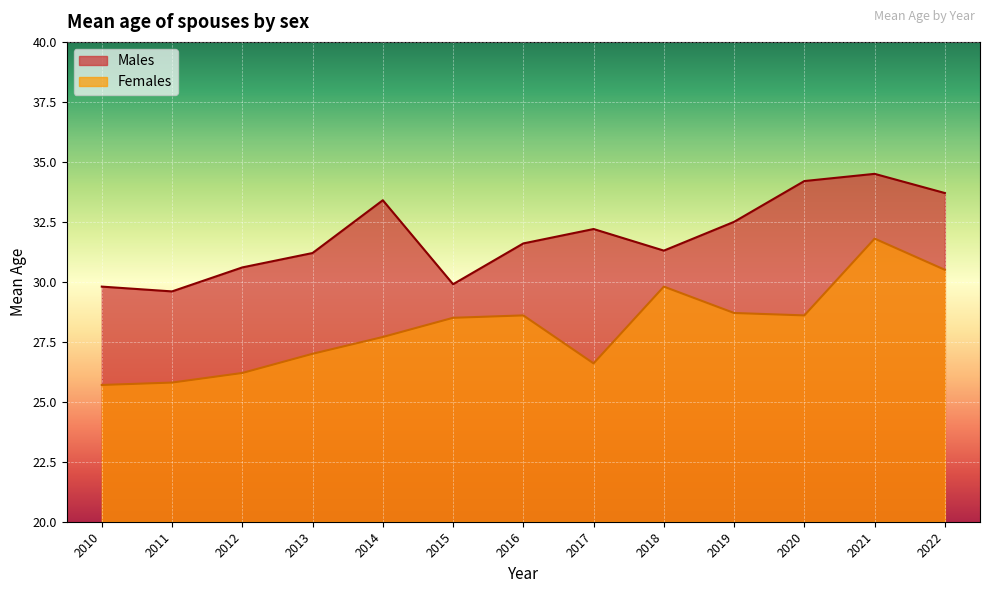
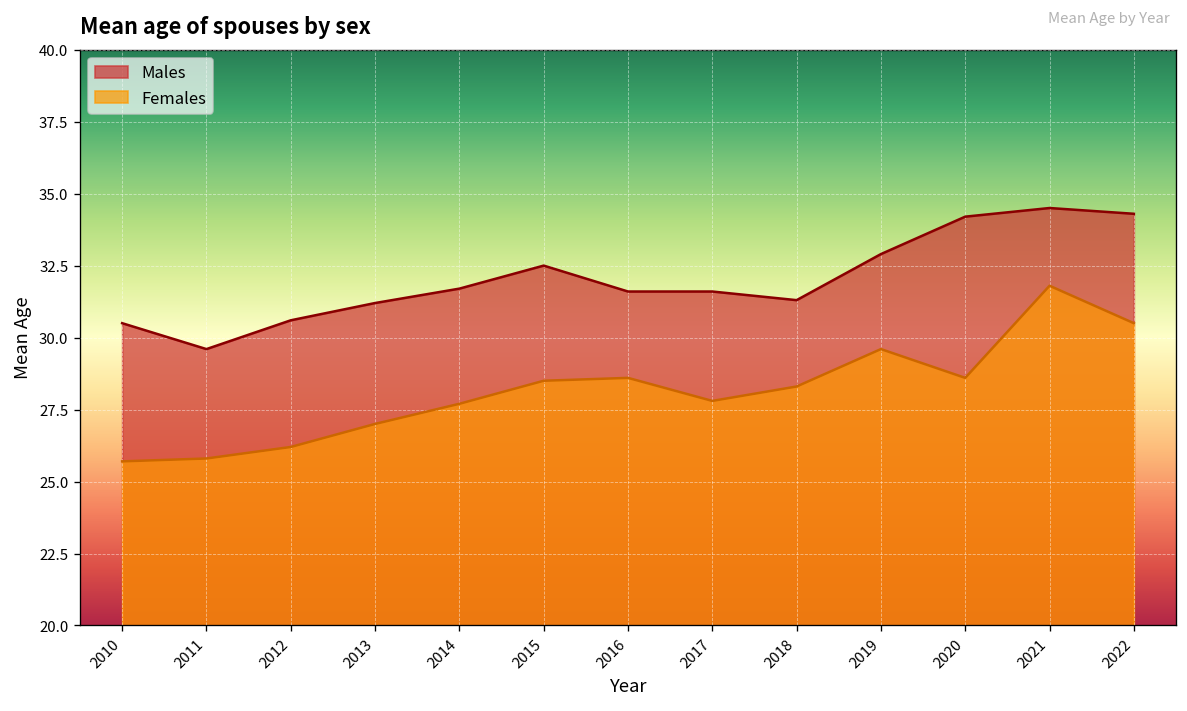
  {
    "Males": {
-     "2010": 29.8,
+     "2010": 30.5,
      "2011": 29.6,
      "2012": 30.6,
      "2013": 31.2,
-     "2014": 33.4,
-     "2015": 29.9,
+     "2014": 31.7,
+     "2015": 32.5,
      "2016": 31.6,
-     "2017": 32.2,
+     "2017": 31.6,
      "2018": 31.3,
-     "2019": 32.5,
+     "2019": 32.9,
      "2020": 34.2,
      "2021": 34.5,
-     "2022": 33.7
+     "2022": 34.3
    },
    "Females": {
      "2010": 25.7,
      "2011": 25.8,
      "2012": 26.2,
      "2013": 27.0,
      "2014": 27.7,
      "2015": 28.5,
      "2016": 28.6,
-     "2017": 26.6,
-     "2018": 29.8,
-     "2019": 28.7,
+     "2017": 27.8,
+     "2018": 28.3,
+     "2019": 29.6,
      "2020": 28.6,
      "2021": 31.8,
      "2022": 30.5
    }
  }
